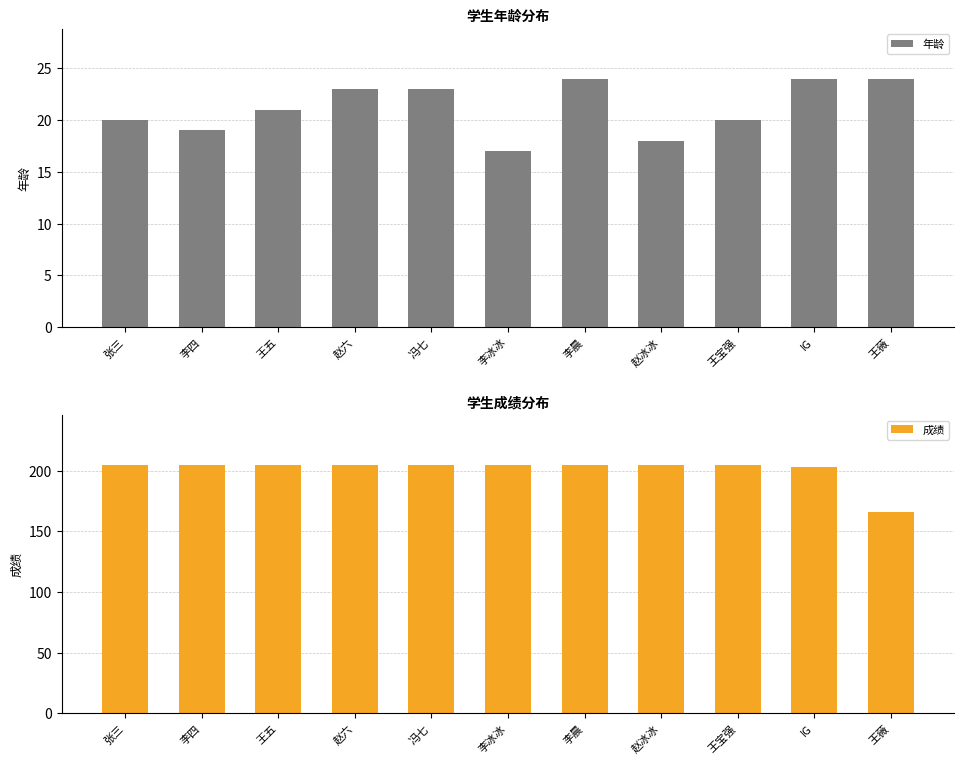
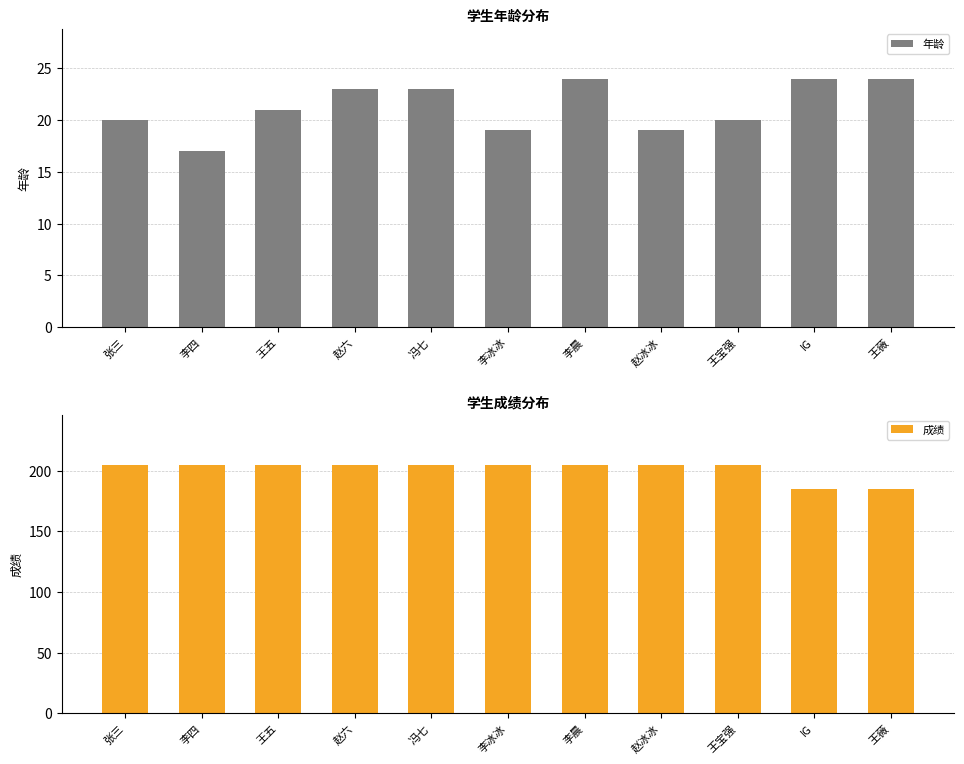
  {
    "学生年龄分布": {
      "张三": 20,
-     "李四": 19,
+     "李四": 17,
      "王五": 21,
      "赵六": 23,
      "冯七": 23,
-     "李冰冰": 17,
+     "李冰冰": 19,
      "李晨": 24,
-     "赵冰冰": 18,
+     "赵冰冰": 19,
      "王宝强": 20,
      "IG": 24,
      "王薇": 24
    },
    "学生成绩分布": {
      "张三": 205,
      "李四": 205,
      "王五": 205,
      "赵六": 205,
      "冯七": 205,
      "李冰冰": 205,
      "李晨": 205,
      "赵冰冰": 205,
      "王宝强": 205,
-     "IG": 203,
-     "王薇": 166
+     "IG": 185,
+     "王薇": 185
    }
  }
